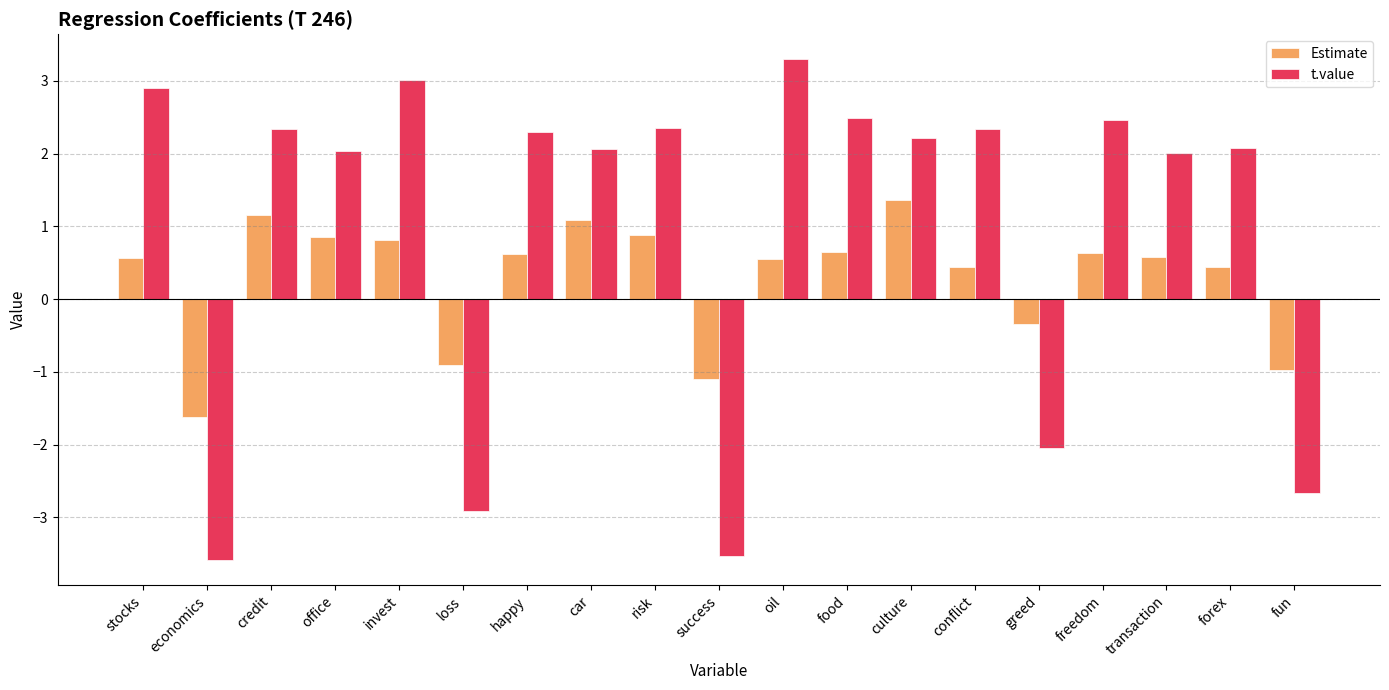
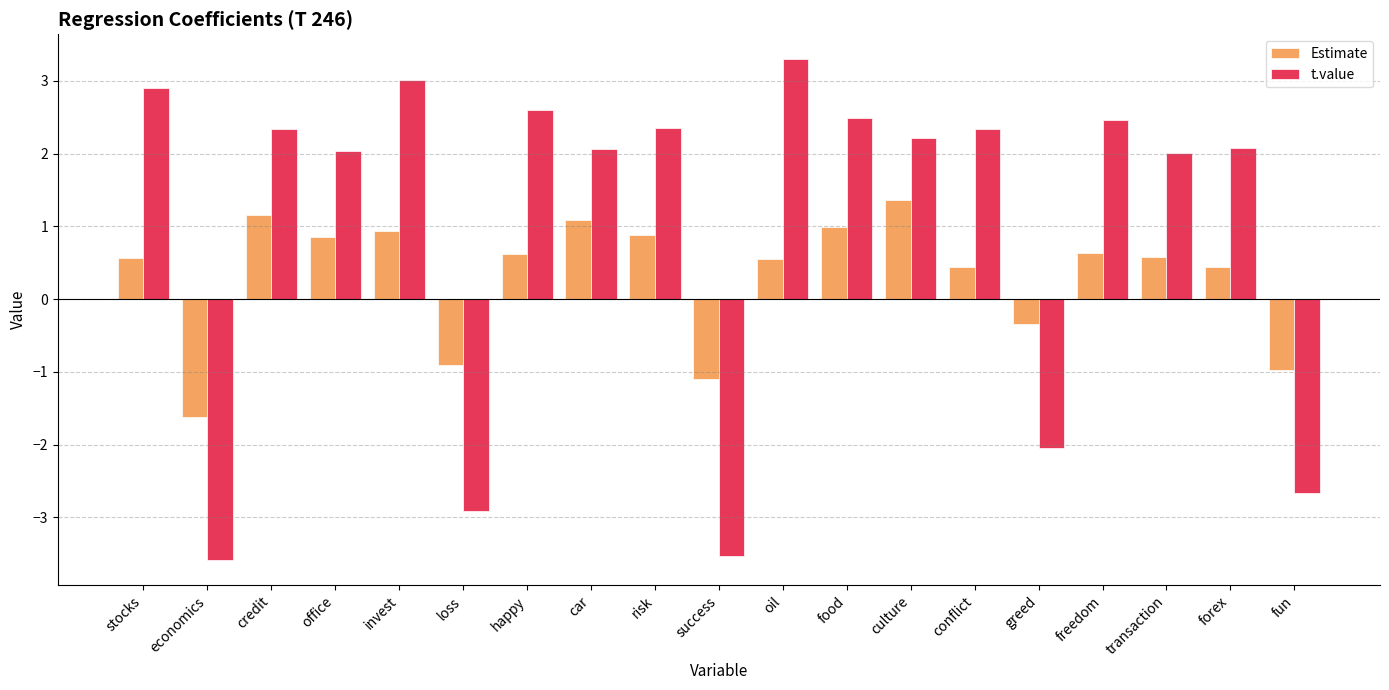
  {
    "Estimate": {
      "stocks": 0.6,
      "economics": -1.6,
      "credit": 1.2,
      "office": 0.8,
-     "invest": 0.8,
+     "invest": 0.9,
      "loss": -0.9,
      "happy": 0.6,
      "car": 1.1,
      "risk": 0.9,
      "success": -1.1,
      "oil": 0.5,
-     "food": 0.6,
+     "food": 1.0,
      "culture": 1.4,
      "conflict": 0.4,
      "greed": -0.3,
      "freedom": 0.6,
      "transaction": 0.6,
      "forex": 0.4,
      "fun": -1.0
    },
    "t.value": {
      "stocks": 2.9,
      "economics": -3.6,
      "credit": 2.3,
      "office": 2.0,
      "invest": 3.0,
      "loss": -2.9,
-     "happy": 2.3,
+     "happy": 2.6,
      "car": 2.1,
      "risk": 2.4,
      "success": -3.5,
      "oil": 3.3,
      "food": 2.5,
      "culture": 2.2,
      "conflict": 2.3,
      "greed": -2.1,
      "freedom": 2.5,
      "transaction": 2.0,
      "forex": 2.1,
      "fun": -2.7
    }
  }
